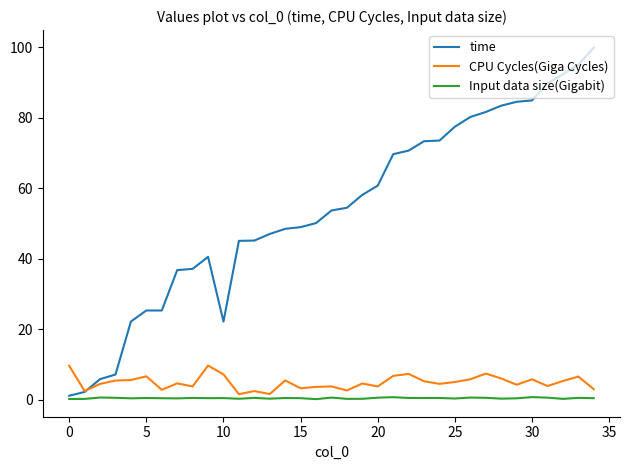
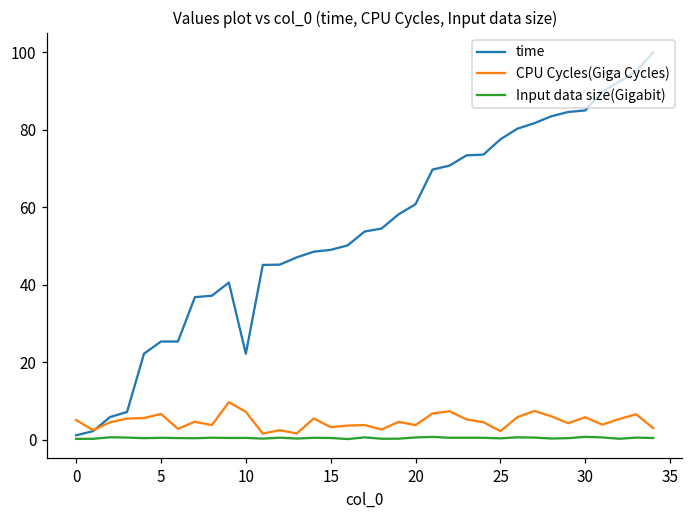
  {
    "time": {
      "0": 1,
      "5": 25,
      "10": 22,
      "15": 49,
      "20": 61,
      "25": 78,
      "30": 85
    },
    "CPU Cycles(Giga Cycles)": {
-     "0": 10,
+     "0": 5,
      "5": 7,
      "10": 7,
      "15": 3,
      "20": 4,
-     "25": 5,
+     "25": 2,
      "30": 6
    },
    "Input data size(Gigabit)": {
      "0": 0,
      "5": 1,
      "10": 1,
      "15": 0,
      "20": 1,
      "25": 0,
      "30": 1
    }
  }
